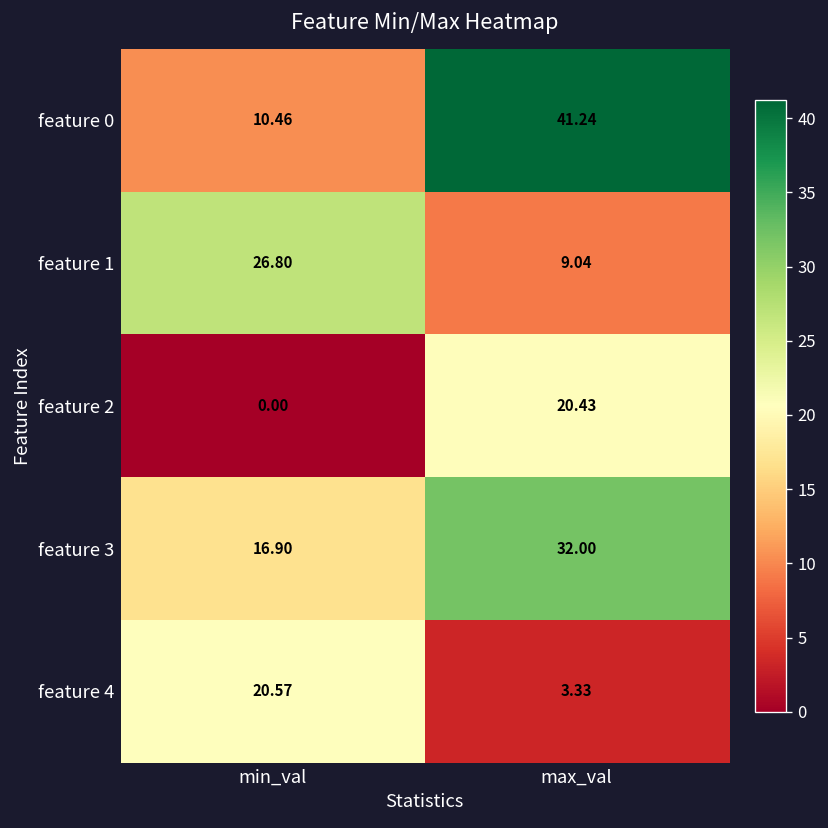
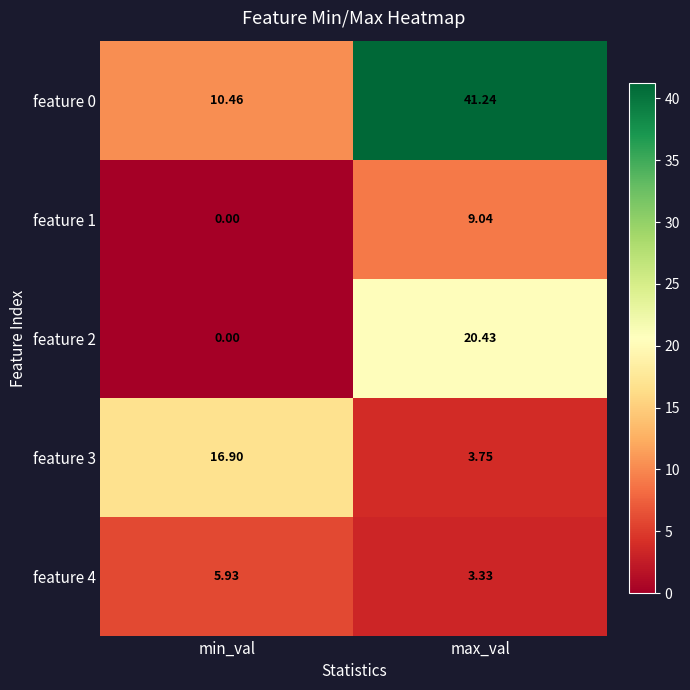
  {
    "feature 0": {
      "min_val": 10.46,
      "max_val": 41.24
    },
    "feature 1": {
-     "min_val": 26.80,
+     "min_val": 0.00,
      "max_val": 9.04
    },
    "feature 2": {
      "min_val": 0.00,
      "max_val": 20.43
    },
    "feature 3": {
      "min_val": 16.90,
-     "max_val": 32.00
+     "max_val": 3.75
    },
    "feature 4": {
-     "min_val": 20.57,
+     "min_val": 5.93,
      "max_val": 3.33
    }
  }
